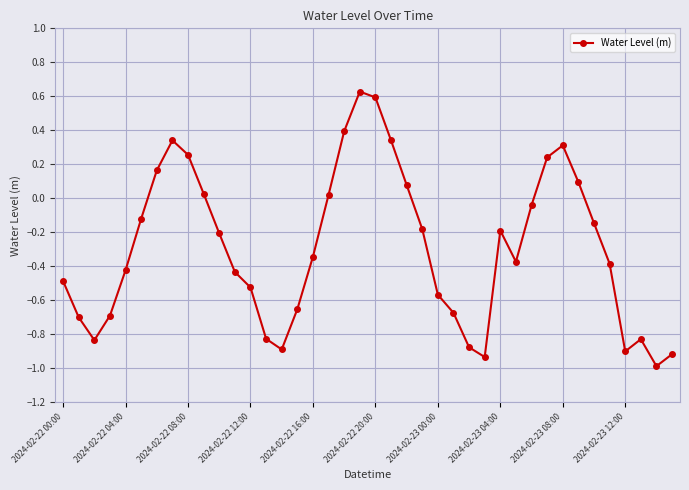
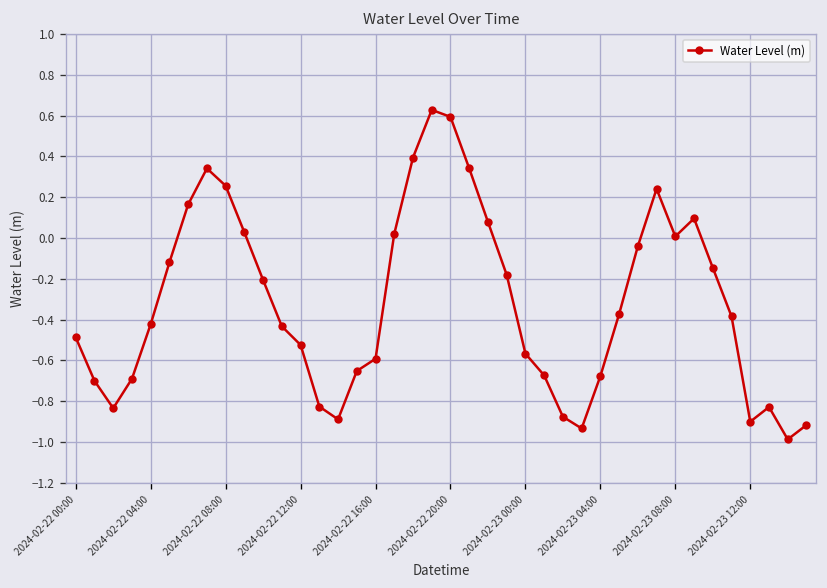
  {
    "2024-02-22 00:00": -0.49,
    "2024-02-22 04:00": -0.42,
    "2024-02-22 08:00": 0.26,
    "2024-02-22 12:00": -0.52,
-   "2024-02-22 16:00": -0.34,
+   "2024-02-22 16:00": -0.59,
    "2024-02-22 20:00": 0.59,
    "2024-02-23 00:00": -0.57,
-   "2024-02-23 04:00": -0.19,
-   "2024-02-23 08:00": 0.31,
+   "2024-02-23 04:00": -0.68,
+   "2024-02-23 08:00": 0.01,
    "2024-02-23 12:00": -0.90
  }
